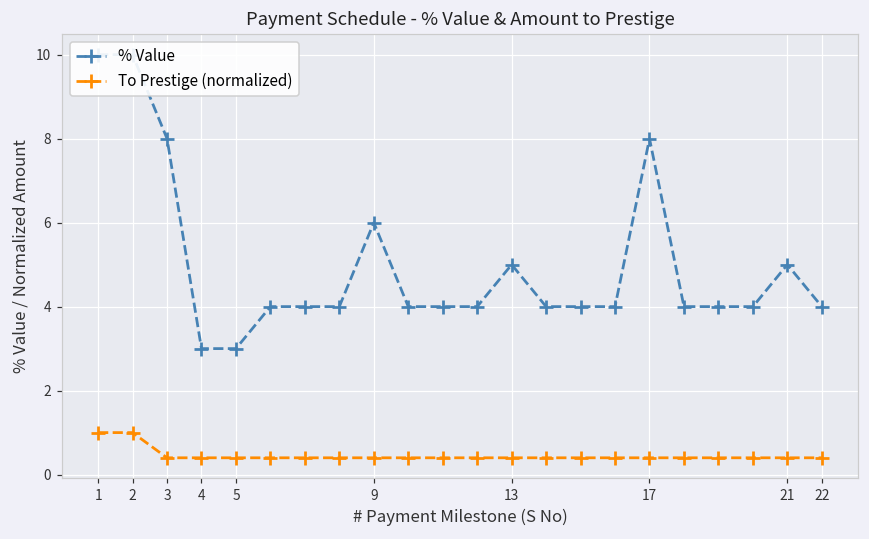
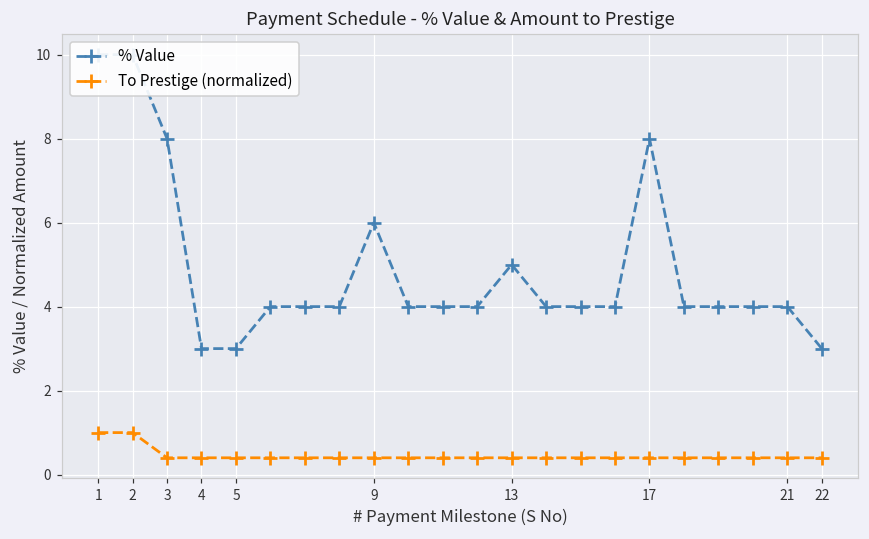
  {
    "% Value": {
      "3": 8,
      "4": 3,
      "5": 3,
      "9": 6,
      "13": 5,
      "17": 8,
-     "21": 5,
-     "22": 4
+     "21": 4,
+     "22": 3
    },
    "To Prestige (normalized)": {
      "1": 1,
      "2": 1,
      "3": 0.4,
      "4": 0.4,
      "5": 0.4,
      "9": 0.4,
      "13": 0.4,
      "17": 0.4,
      "21": 0.4,
      "22": 0.4
    }
  }
